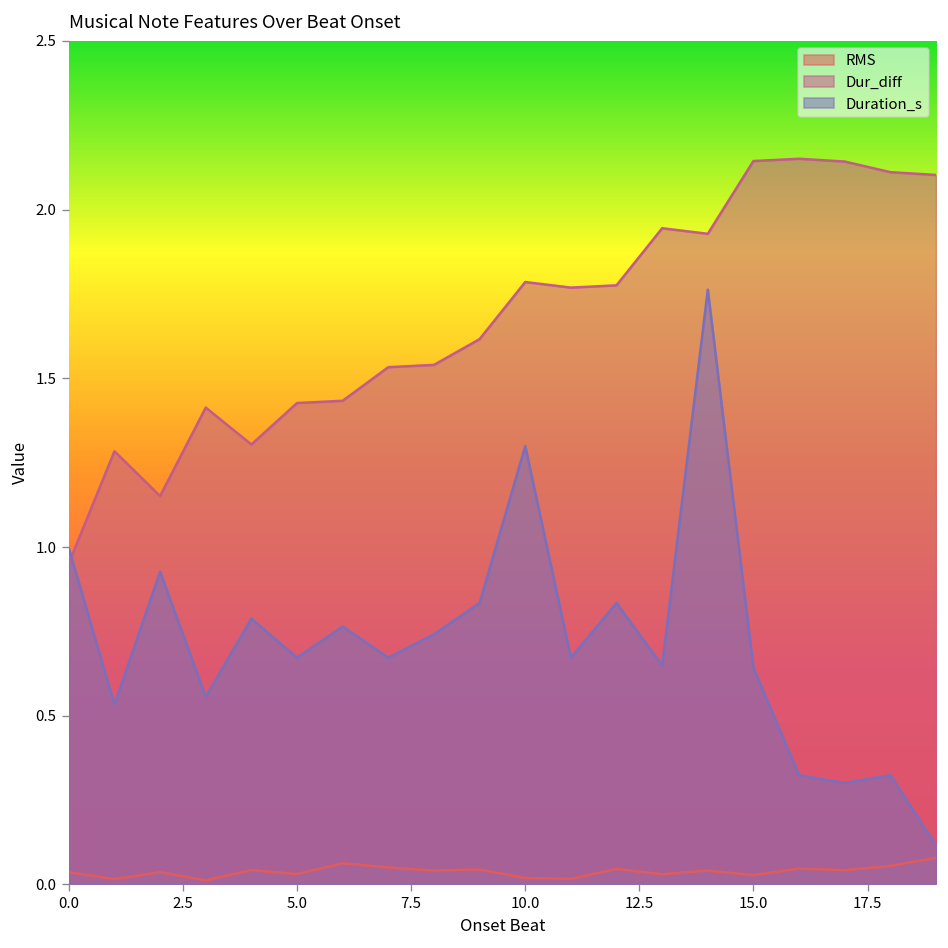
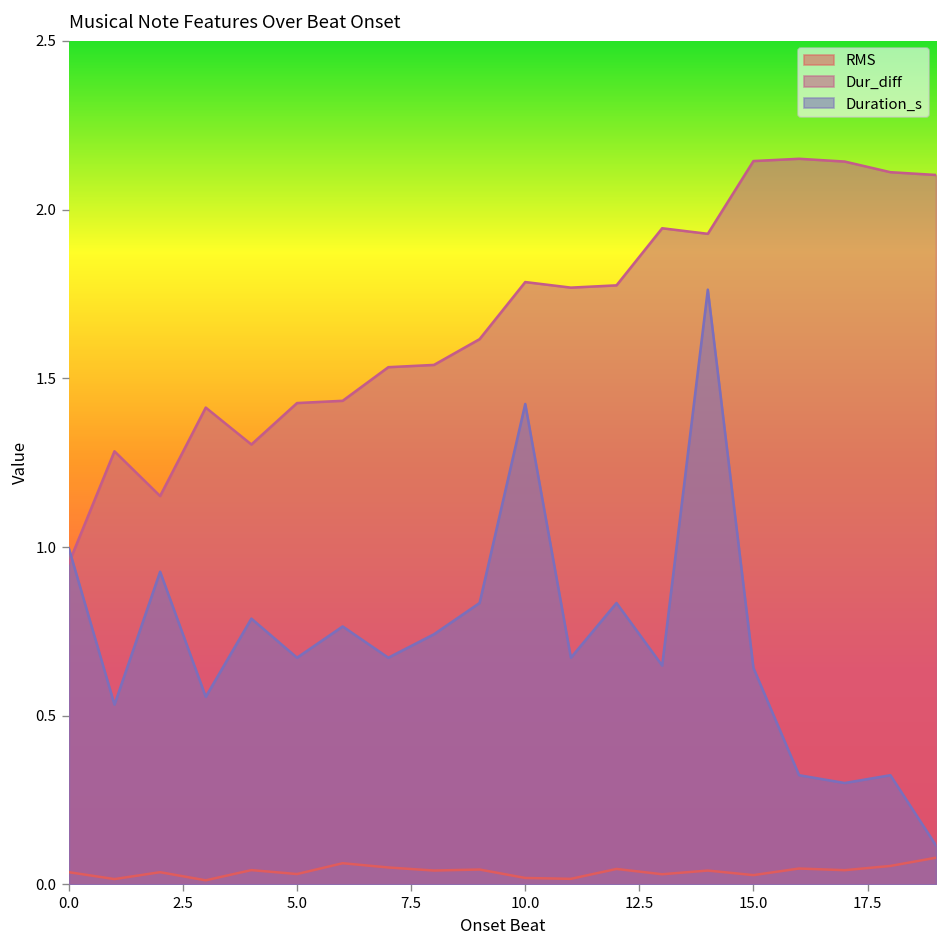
  {
    "Duration_s": {
      "0.0": 1.00,
      "5.0": 0.67,
-     "10.0": 1.30,
+     "10.0": 1.42,
      "15.0": 0.64
    }
  }
